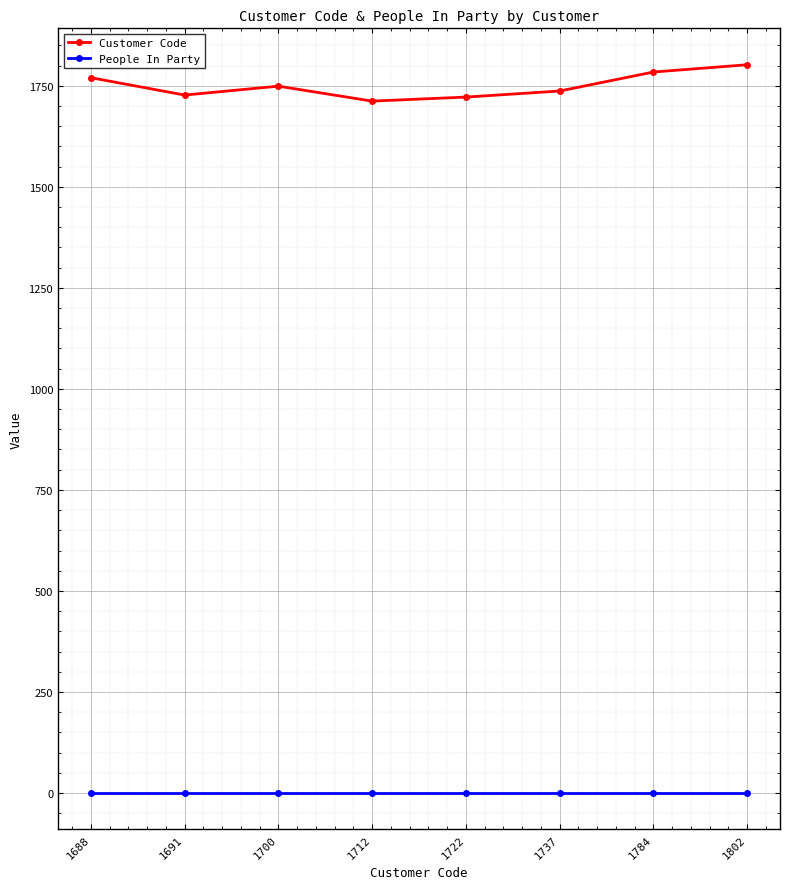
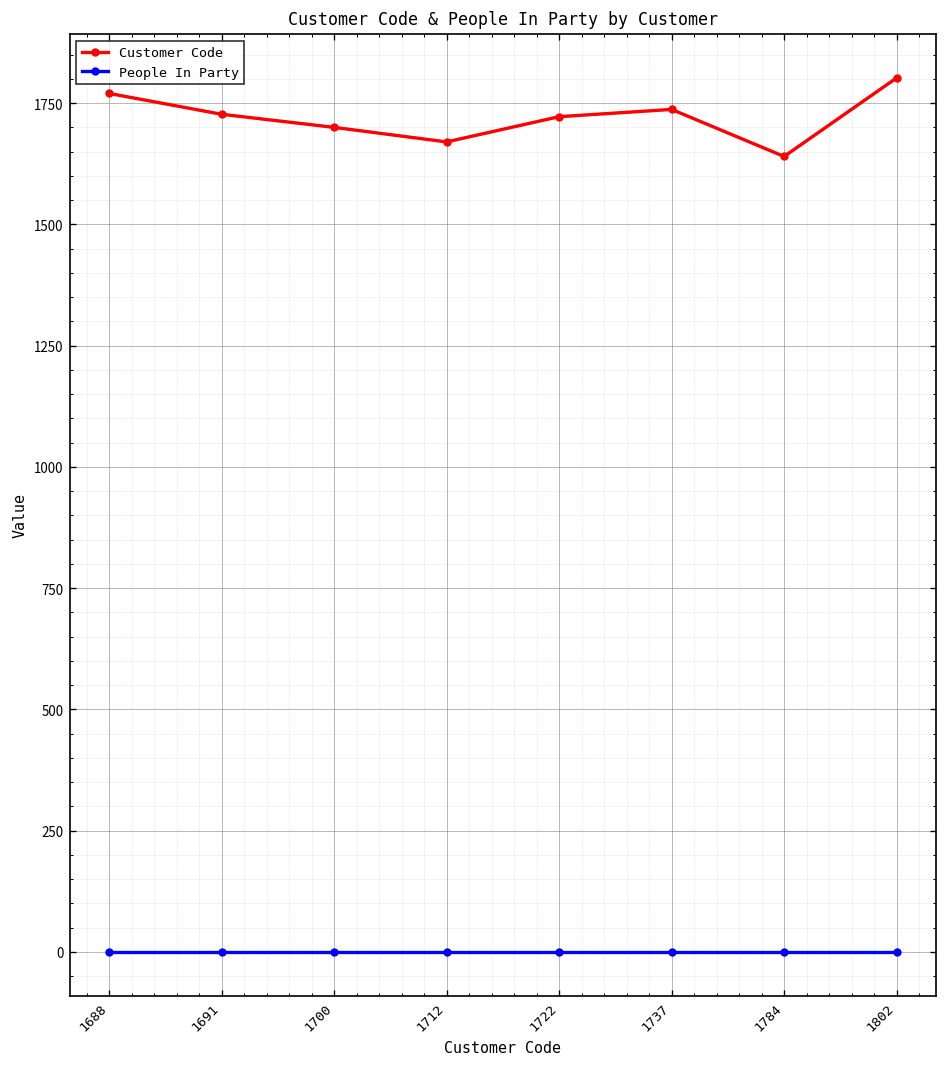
  {
    "Customer Code": {
      "1688": 1770,
      "1691": 1730,
-     "1700": 1750,
-     "1712": 1710,
+     "1700": 1700,
+     "1712": 1670,
      "1722": 1720,
      "1737": 1740,
-     "1784": 1780,
+     "1784": 1640,
      "1802": 1800
    },
    "People In Party": {
      "1688": 0,
      "1691": 0,
      "1700": 0,
      "1712": 0,
      "1722": 0,
      "1737": 0,
      "1784": 0,
      "1802": 0
    }
  }
